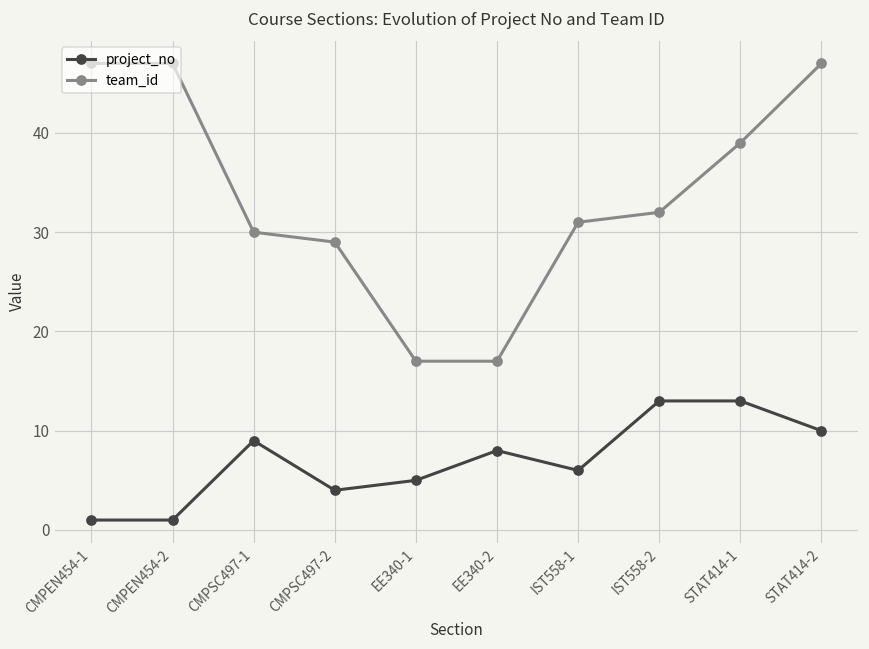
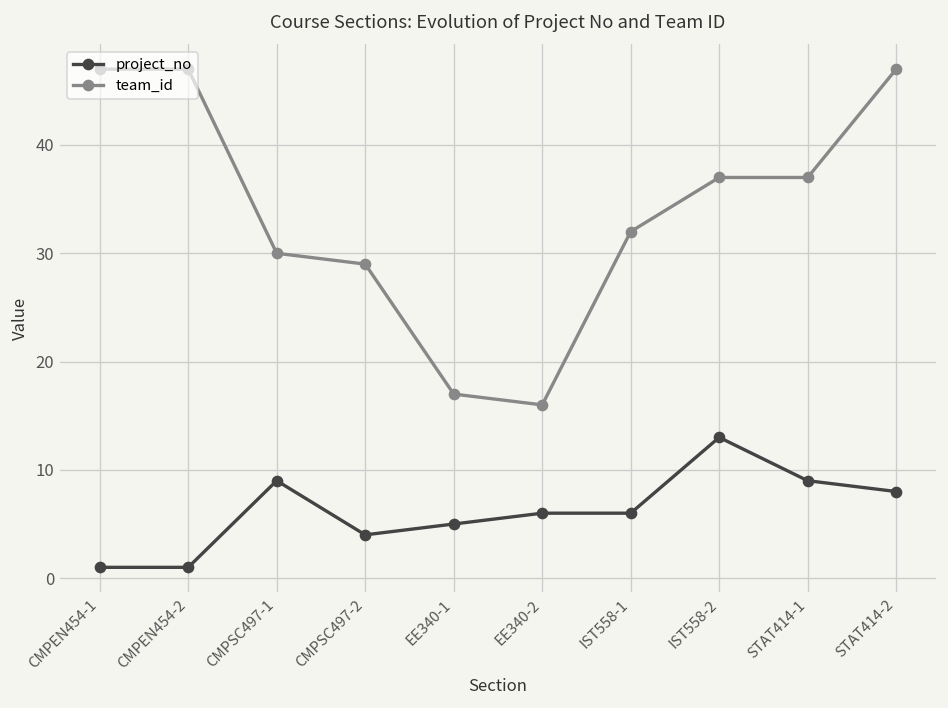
  {
    "project_no": {
      "CMPEN454-1": 1,
      "CMPEN454-2": 1,
      "CMPSC497-1": 9,
      "CMPSC497-2": 4,
      "EE340-1": 5,
-     "EE340-2": 8,
+     "EE340-2": 6,
      "IST558-1": 6,
      "IST558-2": 13,
-     "STAT414-1": 13,
-     "STAT414-2": 10
+     "STAT414-1": 9,
+     "STAT414-2": 8
    },
    "team_id": {
      "CMPSC497-1": 30,
      "CMPSC497-2": 29,
      "EE340-1": 17,
-     "EE340-2": 17,
-     "IST558-1": 31,
-     "IST558-2": 32,
-     "STAT414-1": 39,
+     "EE340-2": 16,
+     "IST558-1": 32,
+     "IST558-2": 37,
+     "STAT414-1": 37,
      "STAT414-2": 47
    }
  }
